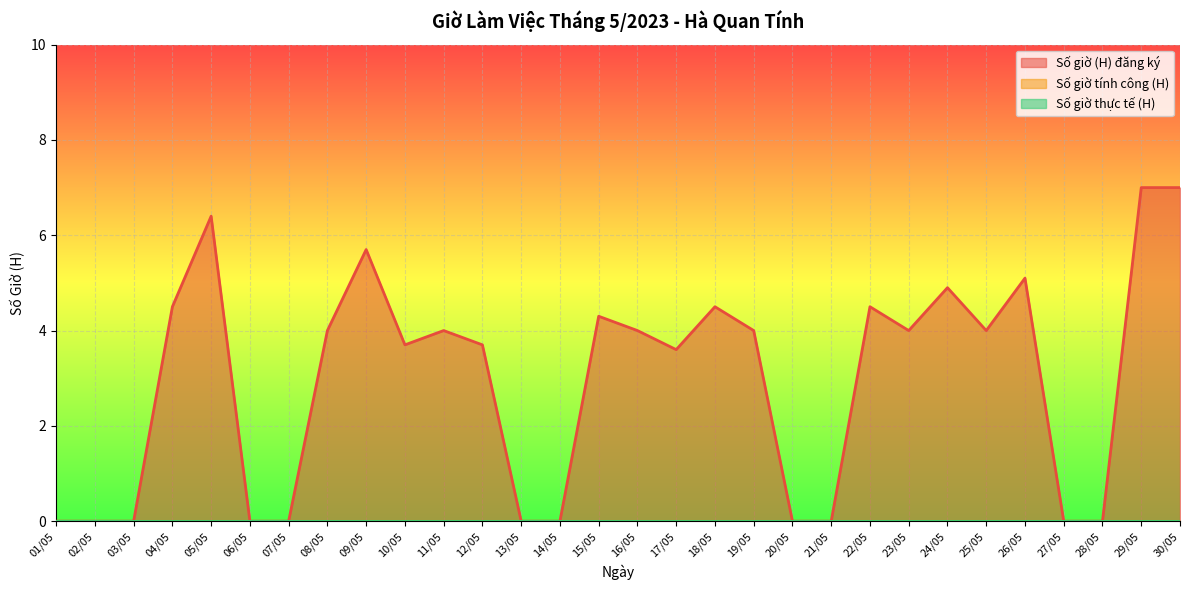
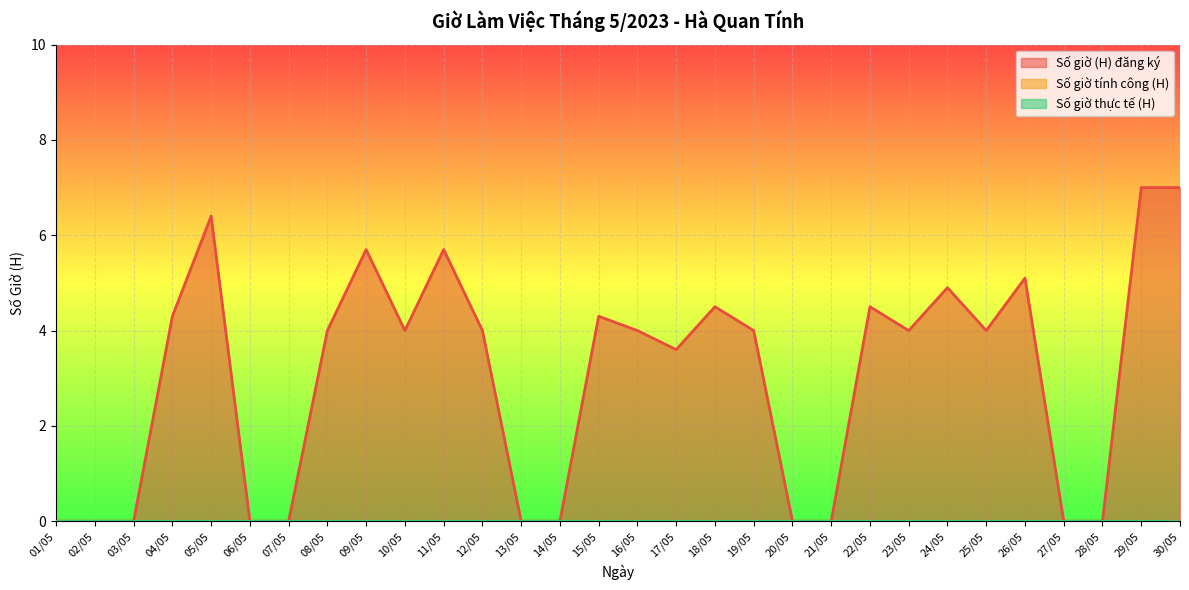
  {
    "Số giờ (H) đăng ký": {
-     "04/05": 4.5,
+     "04/05": 4.3,
      "05/05": 6.4,
      "08/05": 4.0,
      "09/05": 5.7,
-     "10/05": 3.7,
-     "11/05": 4.0,
-     "12/05": 3.7,
+     "10/05": 4.0,
+     "11/05": 5.7,
+     "12/05": 4.0,
      "15/05": 4.3,
      "16/05": 4.0,
      "17/05": 3.6,
      "18/05": 4.5,
      "19/05": 4.0,
      "22/05": 4.5,
      "23/05": 4.0,
      "24/05": 4.9,
      "25/05": 4.0,
      "26/05": 5.1,
      "29/05": 7.0,
      "30/05": 7.0
    },
    "Số giờ thực tế (H)": {
      "04/05": 0.0,
      "05/05": 0.0,
      "08/05": 0.0,
      "09/05": 0.0,
      "10/05": 0.0,
      "11/05": 0.0,
      "12/05": 0.0,
      "15/05": 0.0,
      "16/05": 0.0,
      "17/05": 0.0,
      "18/05": 0.0,
      "19/05": 0.0,
      "22/05": 0.0,
      "23/05": 0.0,
      "24/05": 0.0,
      "25/05": 0.0,
      "26/05": 0.0,
      "29/05": 0.0,
      "30/05": 0.0
    }
  }
